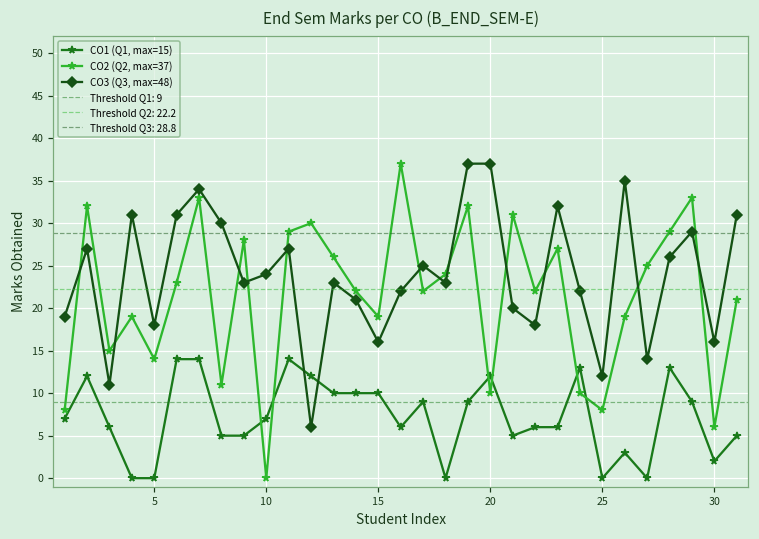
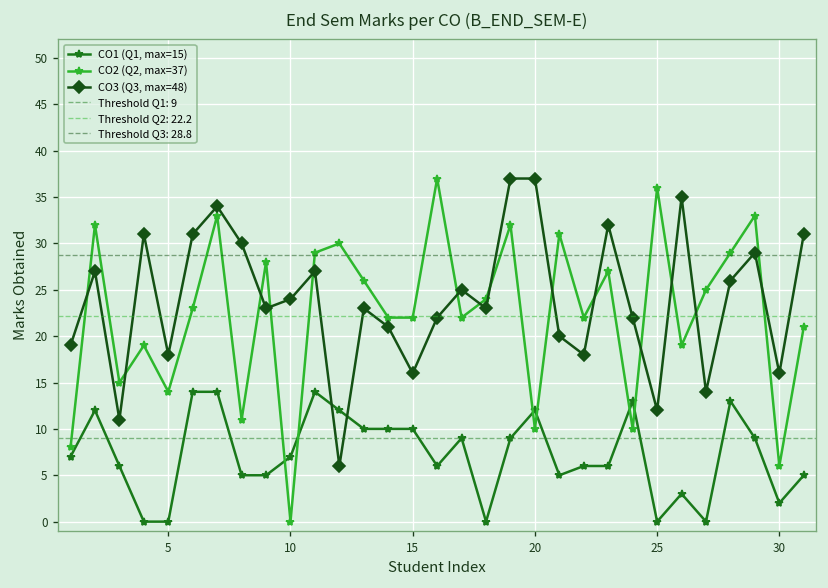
  {
    "CO2 (Q2, max=37)": {
      "5": 14,
      "10": 0,
-     "15": 19,
+     "15": 22,
      "20": 10,
-     "25": 8,
+     "25": 36,
      "30": 6
    }
  }
